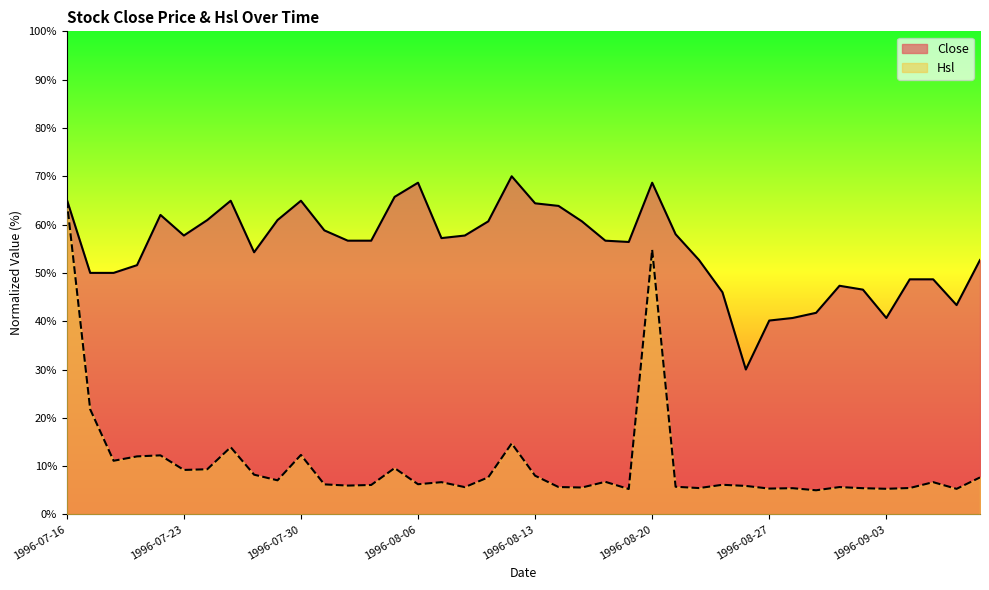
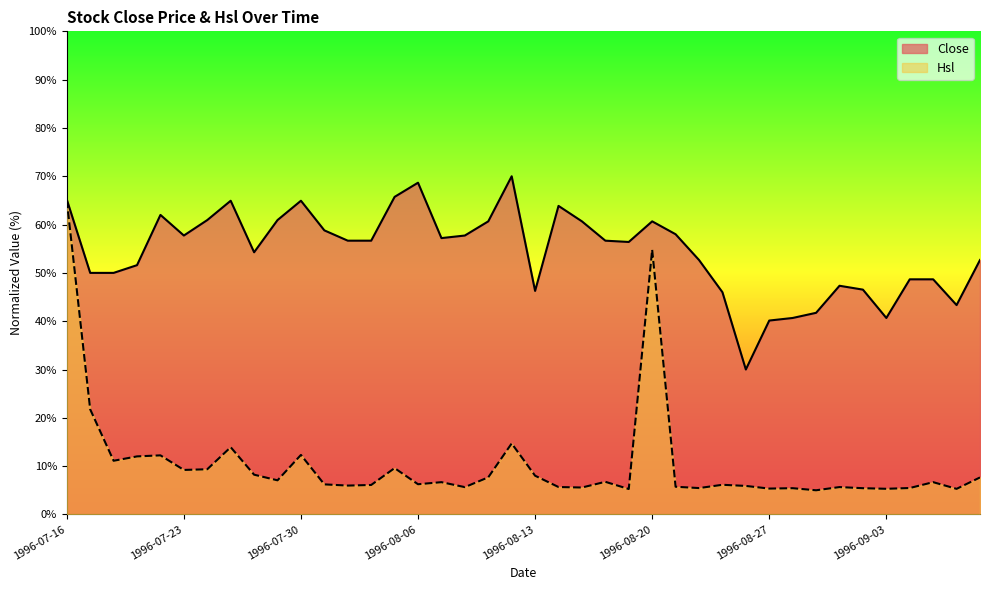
  {
    "Close": {
      "1996-07-23": "58%",
      "1996-07-30": "65%",
      "1996-08-06": "69%",
-     "1996-08-13": "64%",
-     "1996-08-20": "69%",
+     "1996-08-13": "46%",
+     "1996-08-20": "61%",
      "1996-08-27": "40%",
      "1996-09-03": "41%"
    },
    "Hsl": {
      "1996-07-23": "9%",
      "1996-07-30": "12%",
      "1996-08-06": "6%",
      "1996-08-13": "8%",
      "1996-08-20": "55%",
      "1996-08-27": "5%",
      "1996-09-03": "5%"
    }
  }
